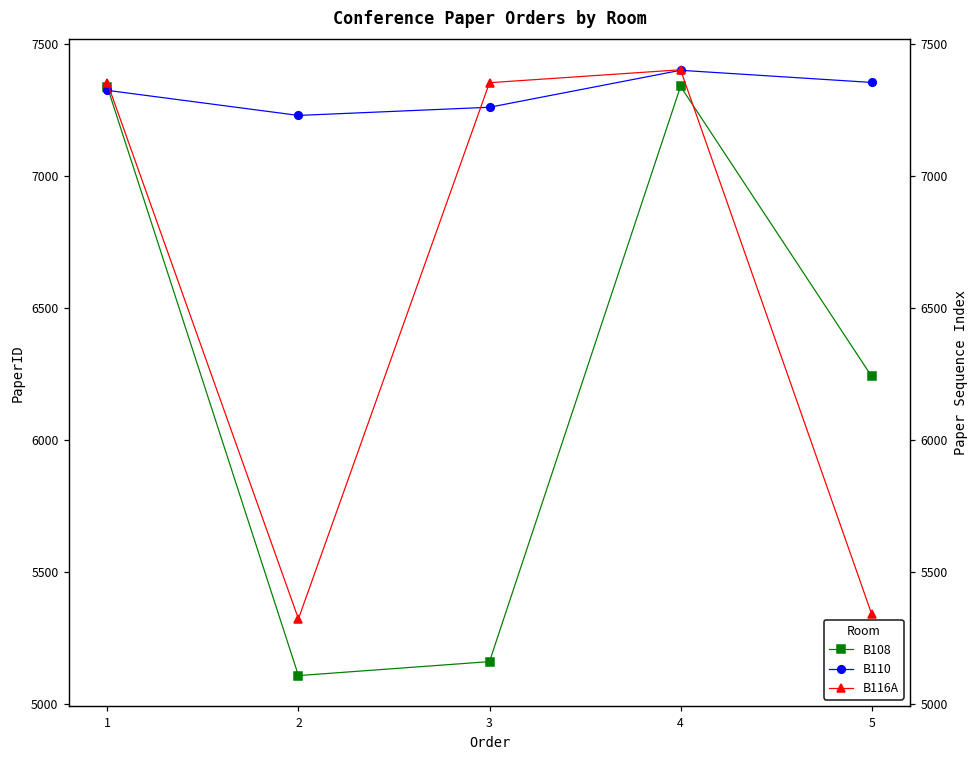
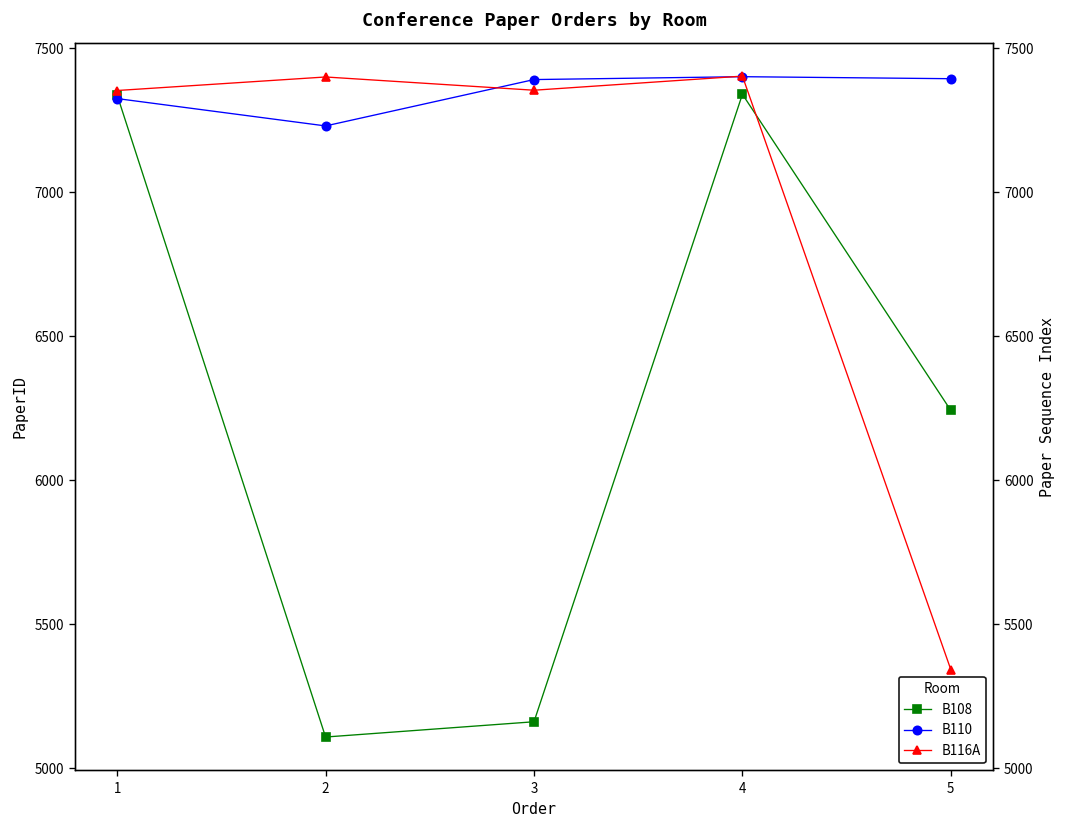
  {
    "B108": {
      "1": 7340,
      "2": 5110,
      "3": 5160,
      "4": 7340,
      "5": 6240
    },
    "B110": {
      "1": 7330,
      "2": 7230,
-     "3": 7260,
-     "5": 7360
+     "3": 7390,
+     "5": 7400
    },
    "B116A": {
      "1": 7350,
-     "2": 5320,
+     "2": 7400,
      "3": 7360,
      "5": 5340
    }
  }
